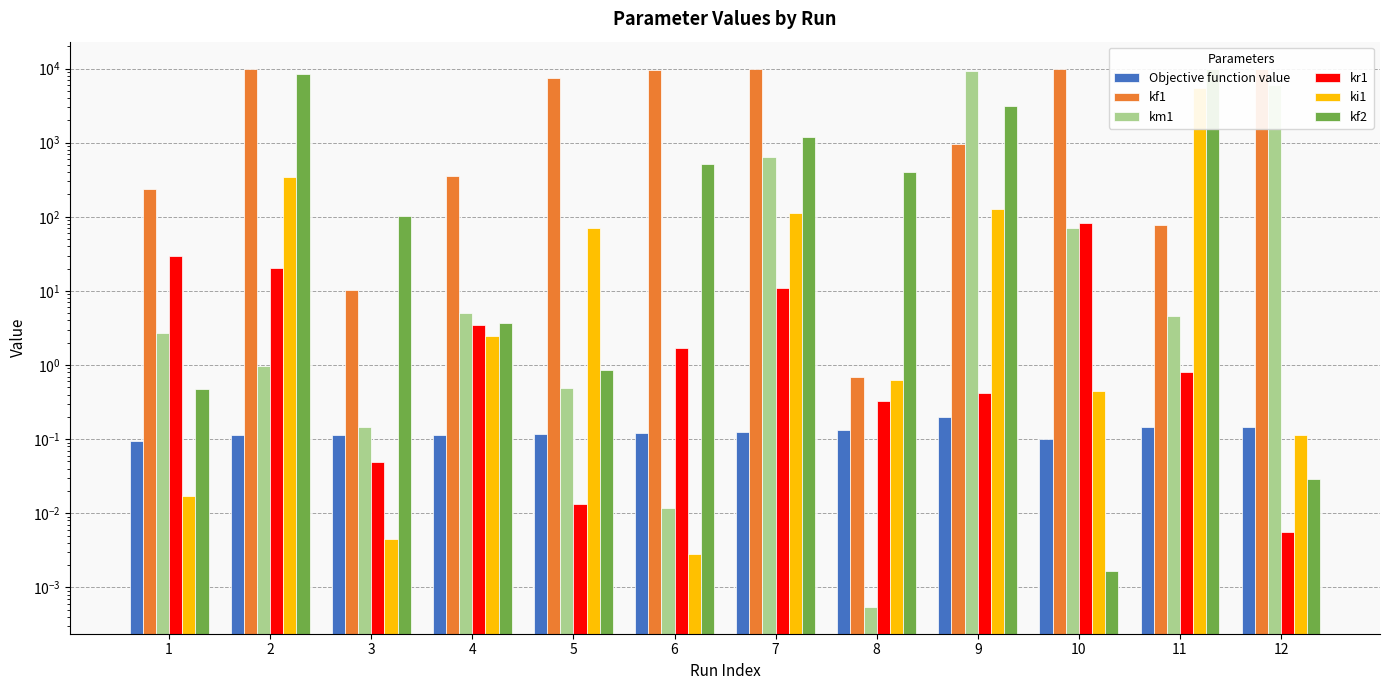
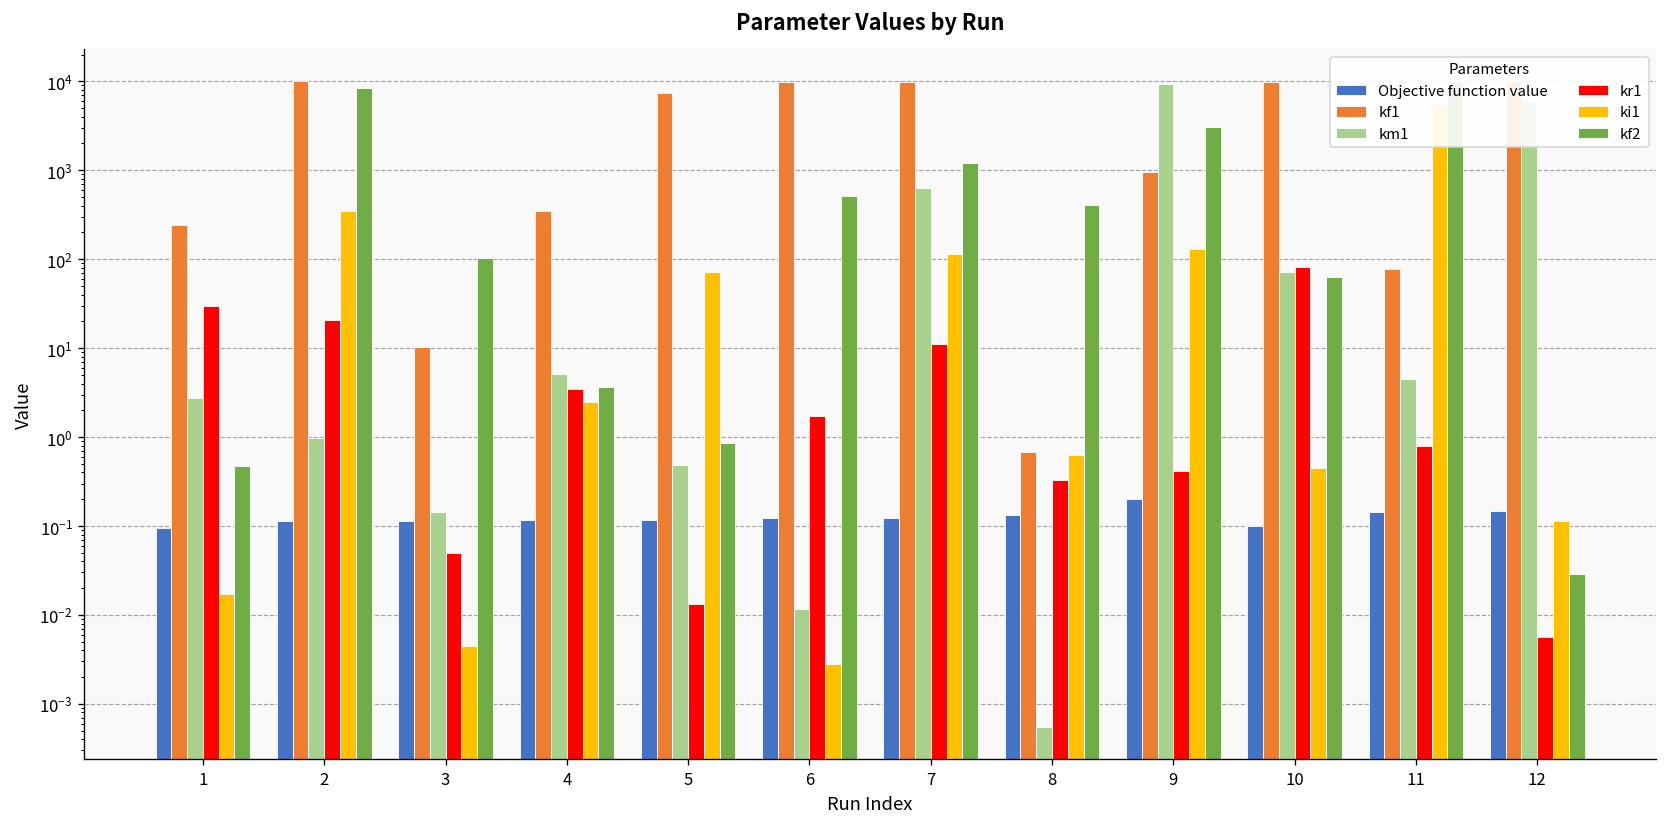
  {
    "Objective function value": {
      "1": 0.09,
      "2": 0.11,
      "3": 0.11,
      "4": 0.12,
      "5": 0.12,
      "6": 0.12,
      "7": 0.12,
      "8": 0.13,
      "9": 0.20,
      "10": 0.10,
      "11": 0.14,
      "12": 0.15
    },
    "kf1": {
      "1": 240,
      "2": 10000,
      "3": 10,
      "4": 300,
      "5": 7000,
      "6": 10000,
      "7": 10000,
      "8": 0.7,
      "9": 900,
      "10": 10000,
      "11": 80
    },
    "km1": {
      "1": 2.7,
      "2": 1.0,
      "3": 0.14,
      "4": 5,
      "5": 0.5,
      "6": 0.012,
      "7": 600,
      "8": 0.0005,
      "9": 9000,
      "10": 70,
      "11": 5
    },
    "kr1": {
      "1": 30,
      "2": 20,
      "3": 0.05,
      "4": 3,
      "5": 0.013,
      "6": 1.7,
      "7": 11,
      "8": 0.3,
      "9": 0.4,
      "10": 80,
      "11": 0.8,
      "12": 0.006
    },
    "ki1": {
      "1": 0.017,
      "2": 300,
      "3": 0.004,
      "4": 2.5,
      "5": 70,
      "6": 0.0028,
      "7": 110,
      "8": 0.6,
      "9": 130,
      "10": 0.5,
      "12": 0.11
    },
    "kf2": {
      "1": 0.5,
      "2": 8000,
      "3": 100,
      "4": 4,
      "5": 0.9,
      "6": 500,
      "7": 1200,
      "8": 400,
      "9": 3100,
-     "10": 0.0017,
+     "10": 60,
      "12": 0.029
    }
  }
